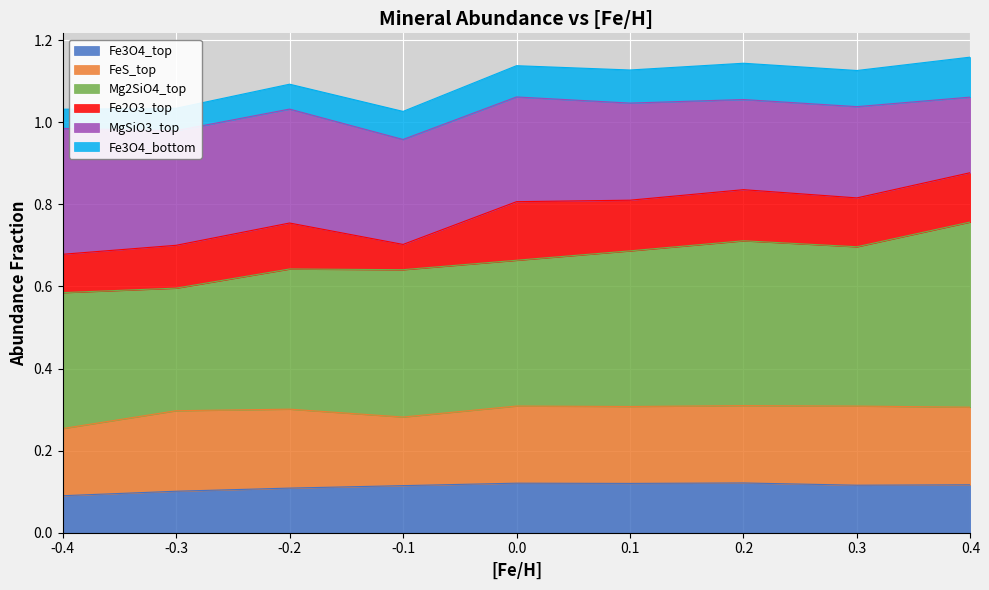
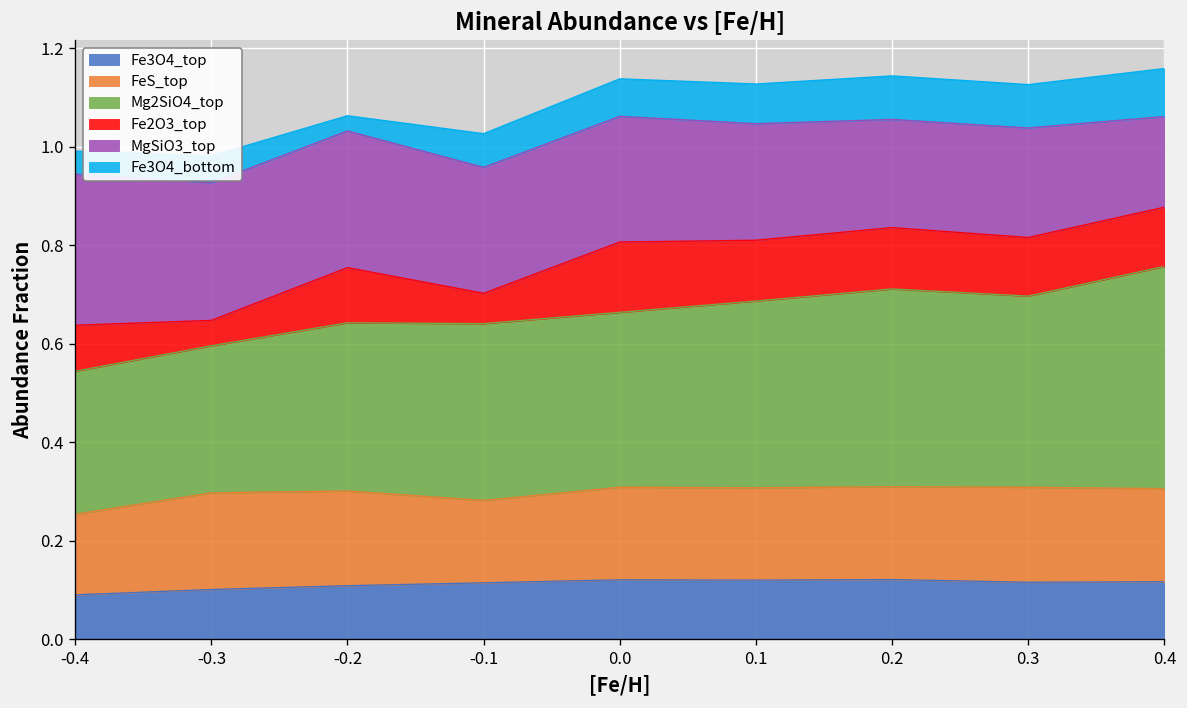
  {
    "Fe3O4_top": {
      "-0.4": 0.09,
      "-0.3": 0.10,
      "-0.2": 0.11,
      "-0.1": 0.11,
      "0.0": 0.12,
      "0.1": 0.12,
      "0.2": 0.12,
      "0.3": 0.12,
      "0.4": 0.12
    },
    "FeS_top": {
      "-0.4": 0.16,
      "-0.3": 0.20,
      "-0.2": 0.19,
      "-0.1": 0.17,
      "0.0": 0.19,
      "0.1": 0.19,
      "0.2": 0.19,
      "0.3": 0.19,
      "0.4": 0.19
    },
    "Mg2SiO4_top": {
-     "-0.4": 0.33,
+     "-0.4": 0.29,
      "-0.3": 0.30,
      "-0.2": 0.34,
      "-0.1": 0.36,
      "0.0": 0.36,
      "0.1": 0.38,
      "0.2": 0.40,
      "0.3": 0.39,
      "0.4": 0.45
    },
    "Fe2O3_top": {
      "-0.4": 0.09,
-     "-0.3": 0.10,
+     "-0.3": 0.05,
      "-0.2": 0.11,
      "-0.1": 0.06,
      "0.0": 0.14,
      "0.1": 0.12,
      "0.2": 0.12,
      "0.3": 0.12,
      "0.4": 0.12
    },
    "MgSiO3_top": {
      "-0.4": 0.31,
      "-0.2": 0.28,
      "-0.1": 0.26,
      "0.0": 0.26,
      "0.1": 0.24,
      "0.2": 0.22,
      "0.3": 0.22,
      "0.4": 0.18
    },
    "Fe3O4_bottom": {
      "-0.4": 0.05,
-     "-0.2": 0.06,
+     "-0.2": 0.03,
      "-0.1": 0.07,
      "0.0": 0.08,
      "0.1": 0.08,
      "0.2": 0.09,
      "0.3": 0.09,
      "0.4": 0.10
    }
  }
